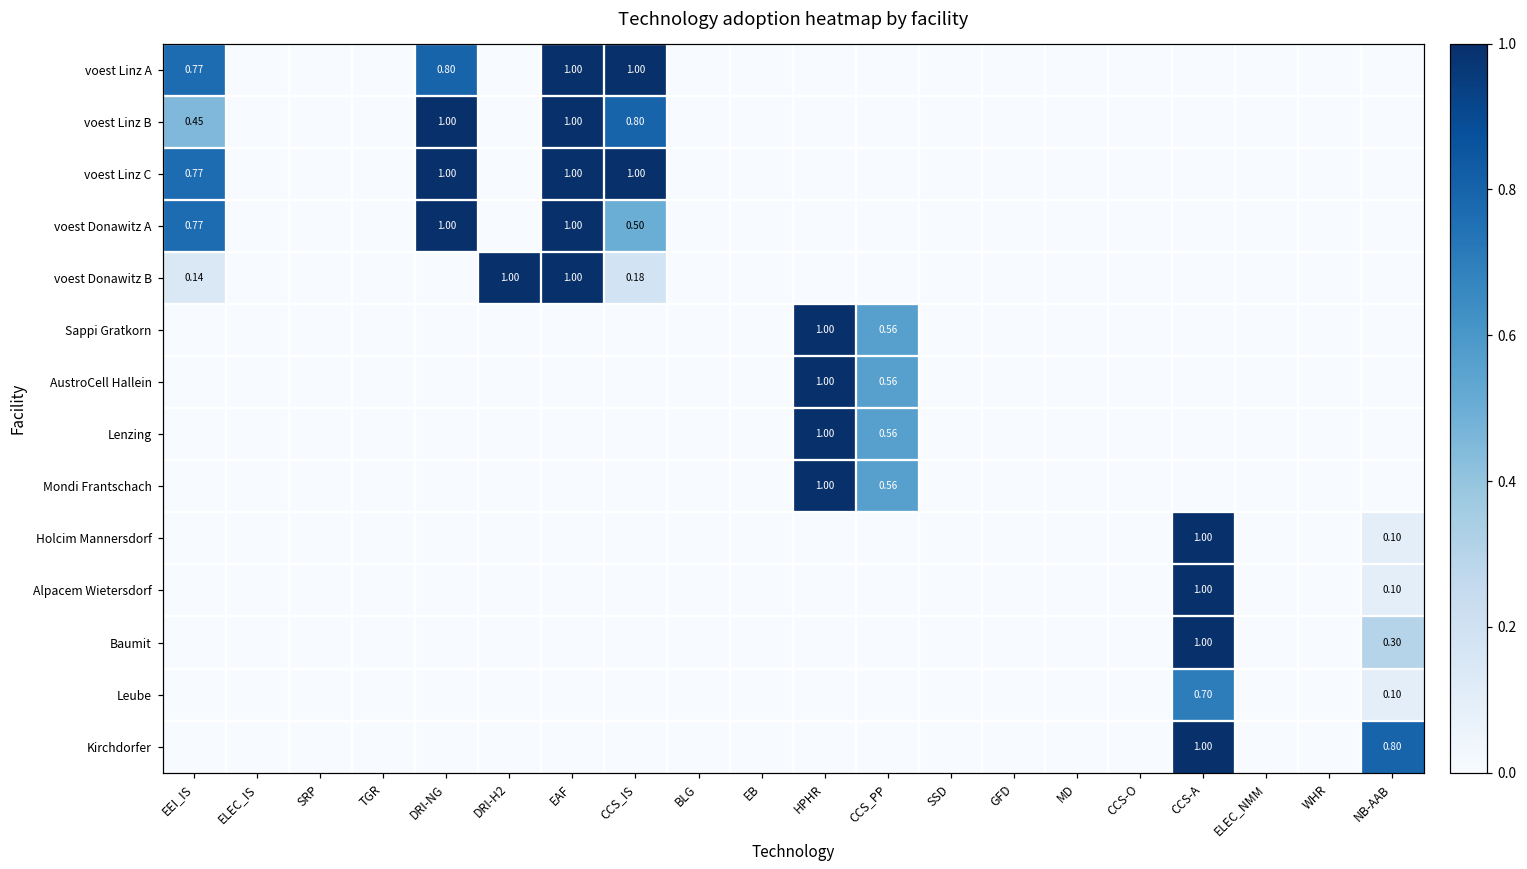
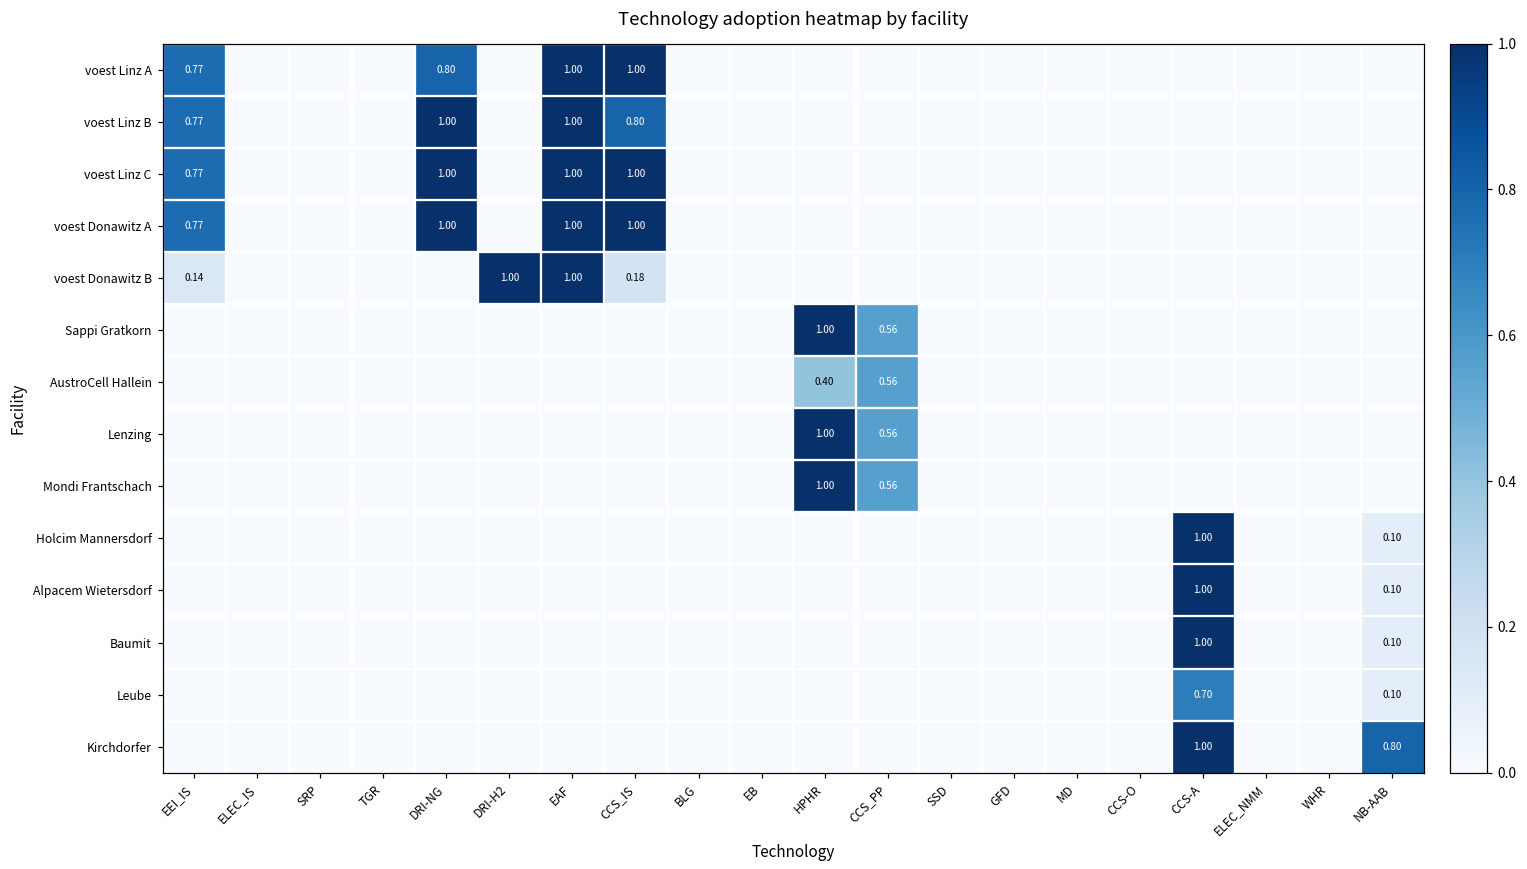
  {
    "voest Linz A": {
      "EEI_IS": 0.77,
      "DRI-NG": 0.80,
      "EAF": 1.00,
      "CCS_IS": 1.00
    },
    "voest Linz B": {
-     "EEI_IS": 0.45,
+     "EEI_IS": 0.77,
      "DRI-NG": 1.00,
      "EAF": 1.00,
      "CCS_IS": 0.80
    },
    "voest Linz C": {
      "EEI_IS": 0.77,
      "DRI-NG": 1.00,
      "EAF": 1.00,
      "CCS_IS": 1.00
    },
    "voest Donawitz A": {
      "EEI_IS": 0.77,
      "DRI-NG": 1.00,
      "EAF": 1.00,
-     "CCS_IS": 0.50
+     "CCS_IS": 1.00
    },
    "voest Donawitz B": {
      "EEI_IS": 0.14,
      "DRI-H2": 1.00,
      "EAF": 1.00,
      "CCS_IS": 0.18
    },
    "Sappi Gratkorn": {
      "HPHR": 1.00,
      "CCS_PP": 0.56
    },
    "AustroCell Hallein": {
-     "HPHR": 1.00,
+     "HPHR": 0.40,
      "CCS_PP": 0.56
    },
    "Lenzing": {
      "HPHR": 1.00,
      "CCS_PP": 0.56
    },
    "Mondi Frantschach": {
      "HPHR": 1.00,
      "CCS_PP": 0.56
    },
    "Holcim Mannersdorf": {
      "CCS-A": 1.00,
      "NB-AAB": 0.10
    },
    "Alpacem Wietersdorf": {
      "CCS-A": 1.00,
      "NB-AAB": 0.10
    },
    "Baumit": {
      "CCS-A": 1.00,
-     "NB-AAB": 0.30
+     "NB-AAB": 0.10
    },
    "Leube": {
      "CCS-A": 0.70,
      "NB-AAB": 0.10
    },
    "Kirchdorfer": {
      "CCS-A": 1.00,
      "NB-AAB": 0.80
    }
  }
